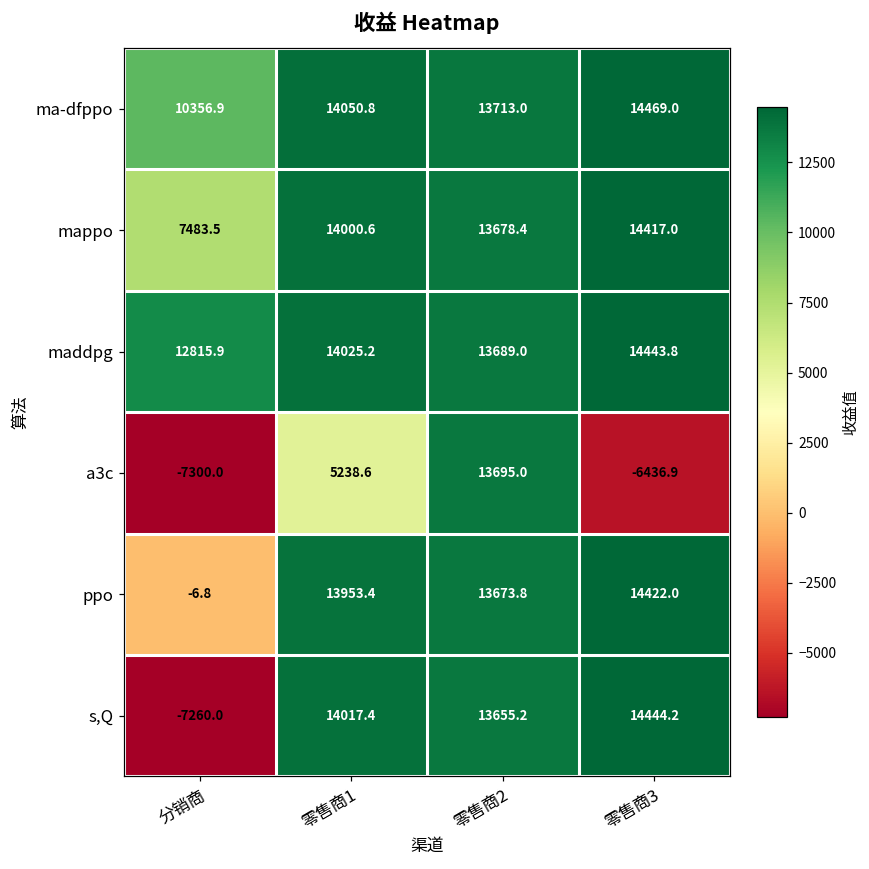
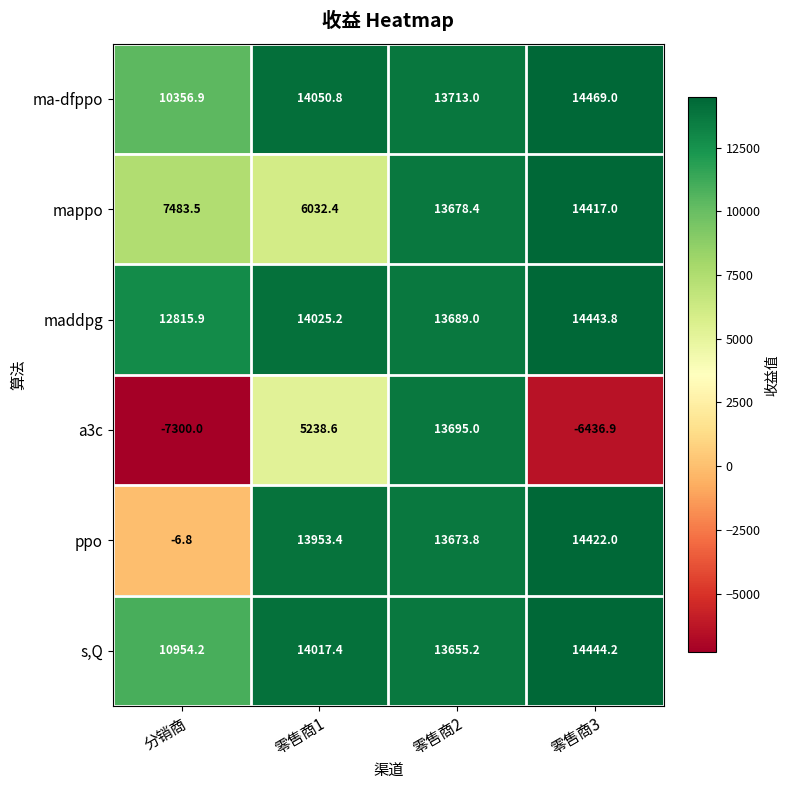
  {
    "ma-dfppo": {
      "分销商": 10356.9,
      "零售商1": 14050.8,
      "零售商2": 13713.0,
      "零售商3": 14469.0
    },
    "mappo": {
      "分销商": 7483.5,
-     "零售商1": 14000.6,
+     "零售商1": 6032.4,
      "零售商2": 13678.4,
      "零售商3": 14417.0
    },
    "maddpg": {
      "分销商": 12815.9,
      "零售商1": 14025.2,
      "零售商2": 13689.0,
      "零售商3": 14443.8
    },
    "a3c": {
      "分销商": -7300.0,
      "零售商1": 5238.6,
      "零售商2": 13695.0,
      "零售商3": -6436.9
    },
    "ppo": {
      "分销商": -6.8,
      "零售商1": 13953.4,
      "零售商2": 13673.8,
      "零售商3": 14422.0
    },
    "s,Q": {
-     "分销商": -7260.0,
+     "分销商": 10954.2,
      "零售商1": 14017.4,
      "零售商2": 13655.2,
      "零售商3": 14444.2
    }
  }
